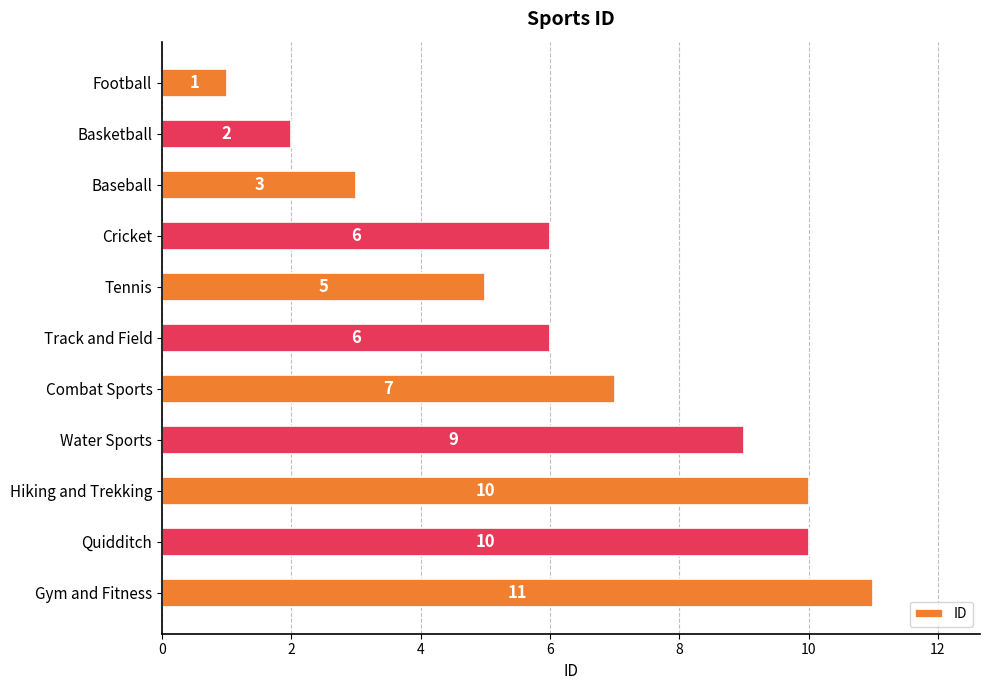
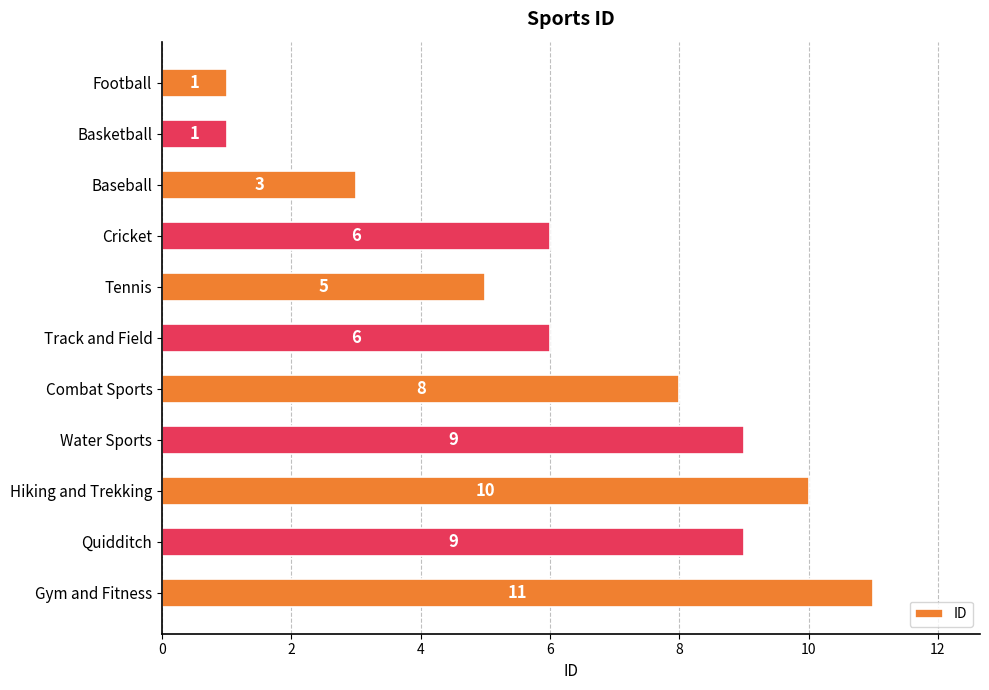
  {
    "Football": 1,
-   "Basketball": 2,
+   "Basketball": 1,
    "Baseball": 3,
    "Cricket": 6,
    "Tennis": 5,
    "Track and Field": 6,
-   "Combat Sports": 7,
+   "Combat Sports": 8,
    "Water Sports": 9,
    "Hiking and Trekking": 10,
-   "Quidditch": 10,
+   "Quidditch": 9,
    "Gym and Fitness": 11
  }
